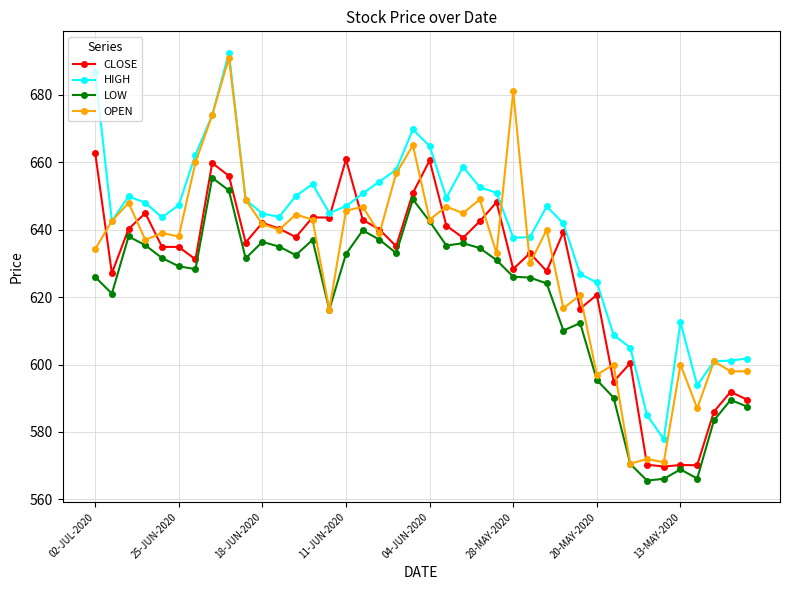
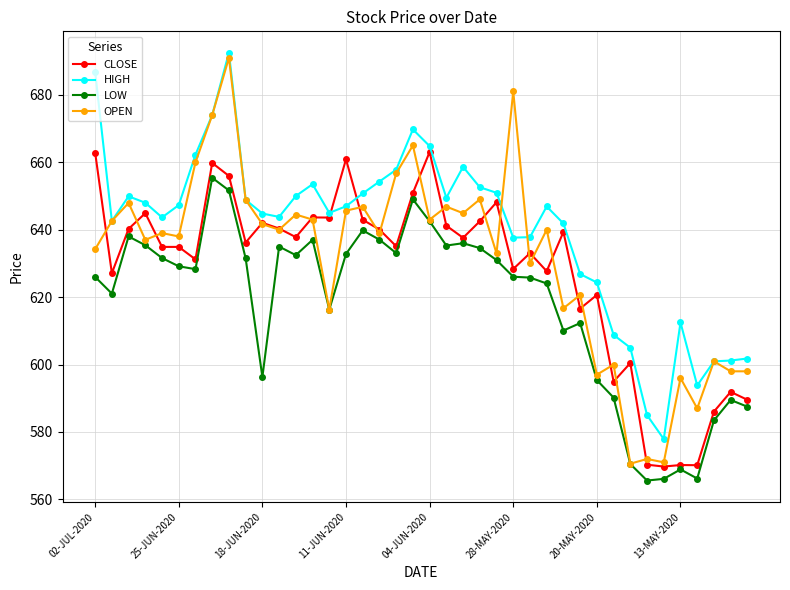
  {
    "CLOSE": {
      "02-JUL-2020": 663,
      "25-JUN-2020": 635,
      "11-JUN-2020": 661,
-     "04-JUN-2020": 661,
+     "04-JUN-2020": 663,
      "28-MAY-2020": 628,
      "20-MAY-2020": 621,
      "13-MAY-2020": 570
    },
    "HIGH": {
      "25-JUN-2020": 647,
      "18-JUN-2020": 645,
      "11-JUN-2020": 647,
      "04-JUN-2020": 665,
      "28-MAY-2020": 638,
      "20-MAY-2020": 624,
      "13-MAY-2020": 613
    },
    "LOW": {
      "02-JUL-2020": 626,
      "25-JUN-2020": 629,
-     "18-JUN-2020": 636,
+     "18-JUN-2020": 596,
      "11-JUN-2020": 633,
      "28-MAY-2020": 626,
      "20-MAY-2020": 595,
      "13-MAY-2020": 569
    },
    "OPEN": {
      "02-JUL-2020": 634,
      "25-JUN-2020": 638,
      "11-JUN-2020": 646,
      "28-MAY-2020": 681,
      "20-MAY-2020": 597,
-     "13-MAY-2020": 600
+     "13-MAY-2020": 596
    }
  }
